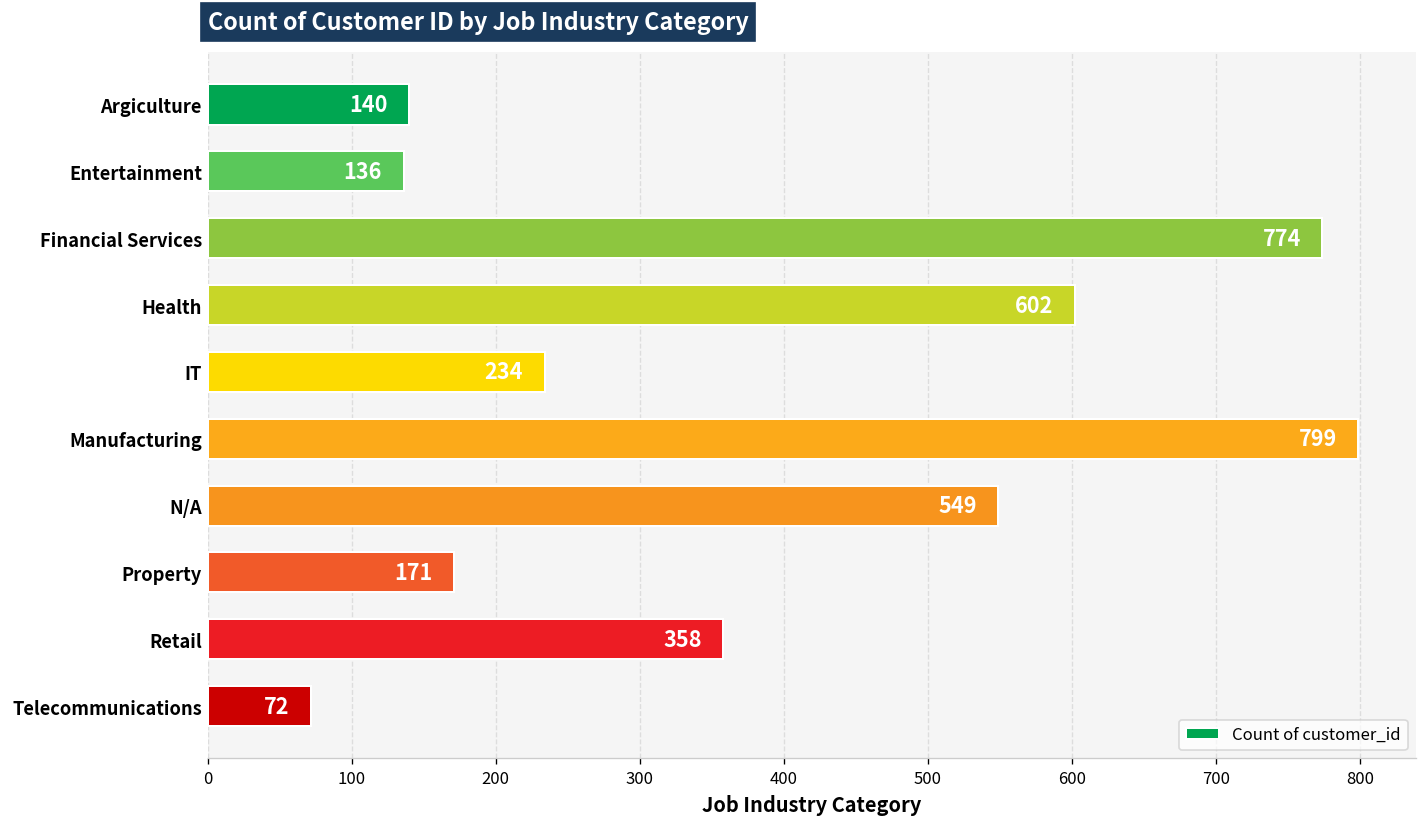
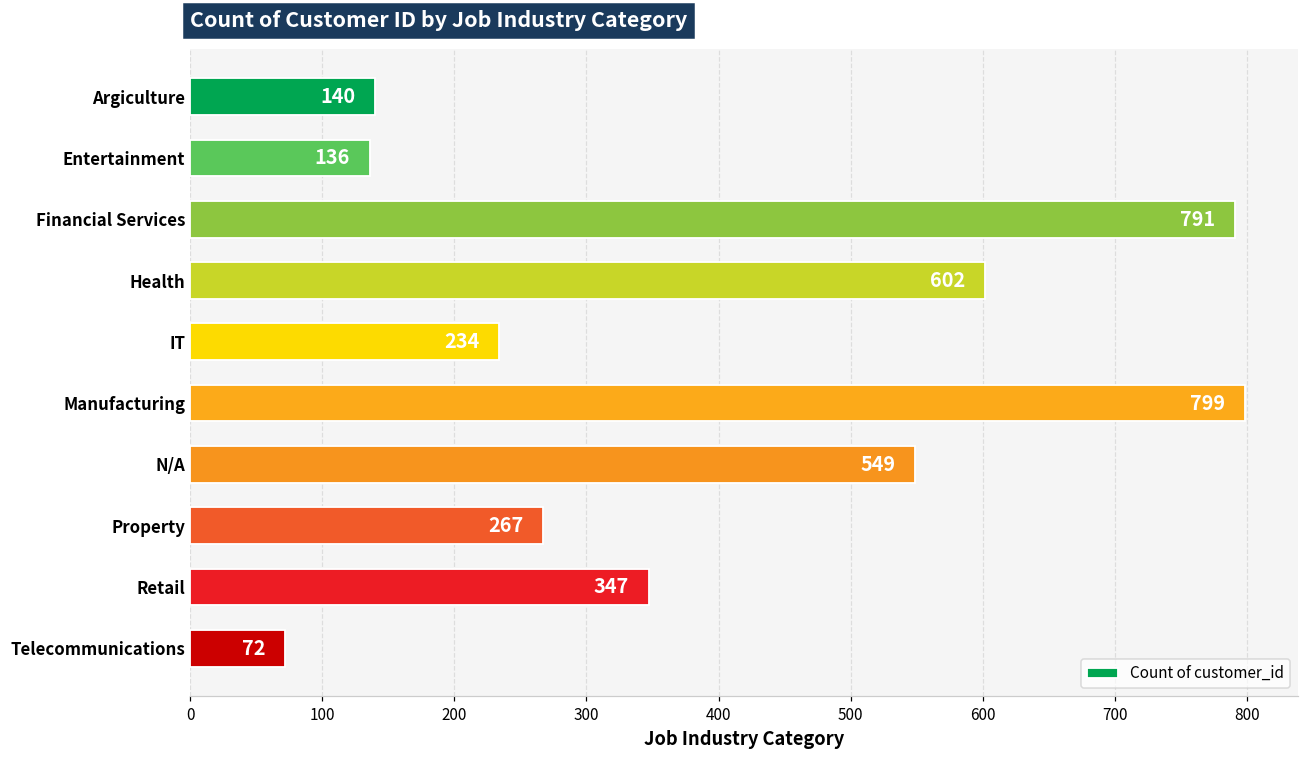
  {
    "Argiculture": 140,
    "Entertainment": 136,
-   "Financial Services": 774,
+   "Financial Services": 791,
    "Health": 602,
    "IT": 234,
    "Manufacturing": 799,
    "N/A": 549,
-   "Property": 171,
-   "Retail": 358,
+   "Property": 267,
+   "Retail": 347,
    "Telecommunications": 72
  }
